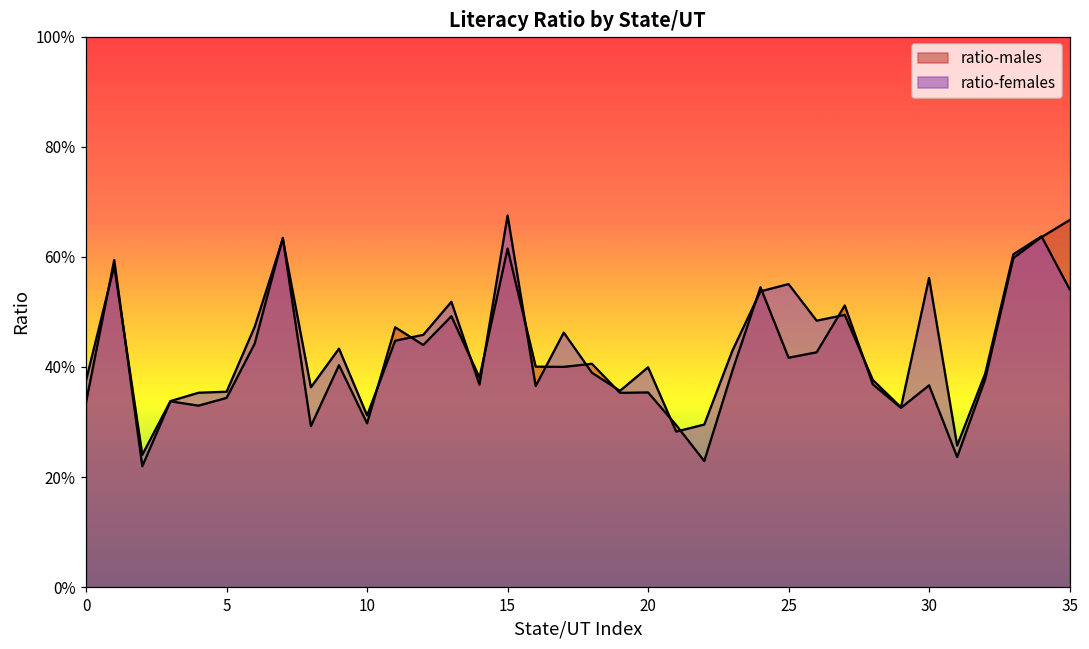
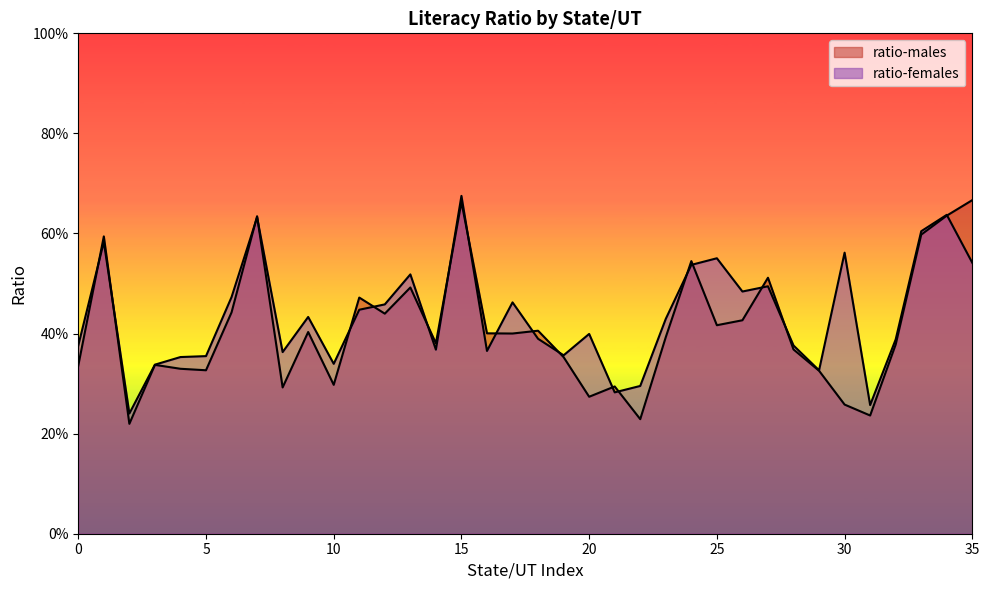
  {
    "ratio-males": {
      "0": "34%",
-     "5": "34%",
+     "5": "33%",
      "10": "30%",
-     "15": "61%",
-     "20": "35%",
+     "15": "66%",
+     "20": "27%",
      "25": "42%",
-     "30": "37%",
+     "30": "26%",
      "35": "67%"
    },
    "ratio-females": {
      "0": "38%",
      "5": "35%",
-     "10": "31%",
+     "10": "34%",
      "15": "68%",
      "20": "40%",
      "25": "55%",
      "30": "56%",
      "35": "54%"
    }
  }
